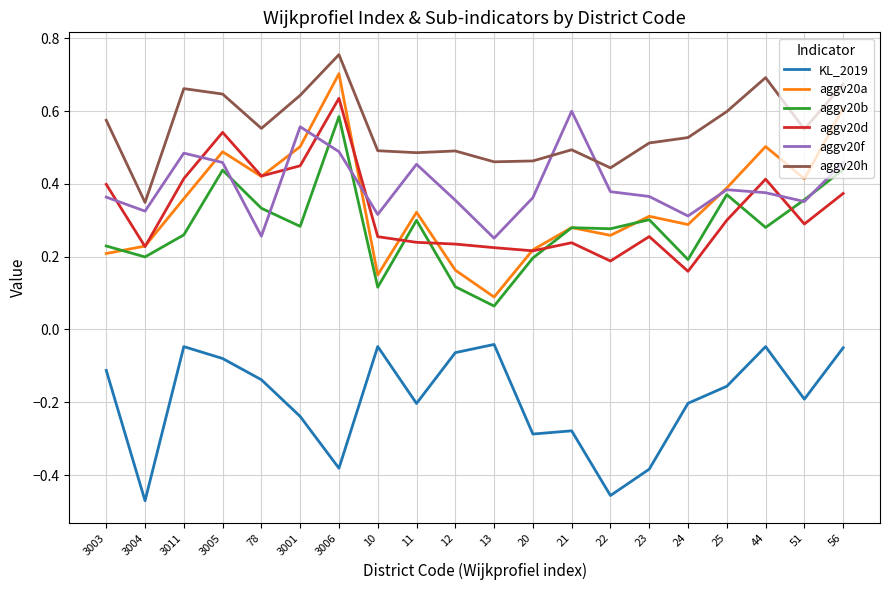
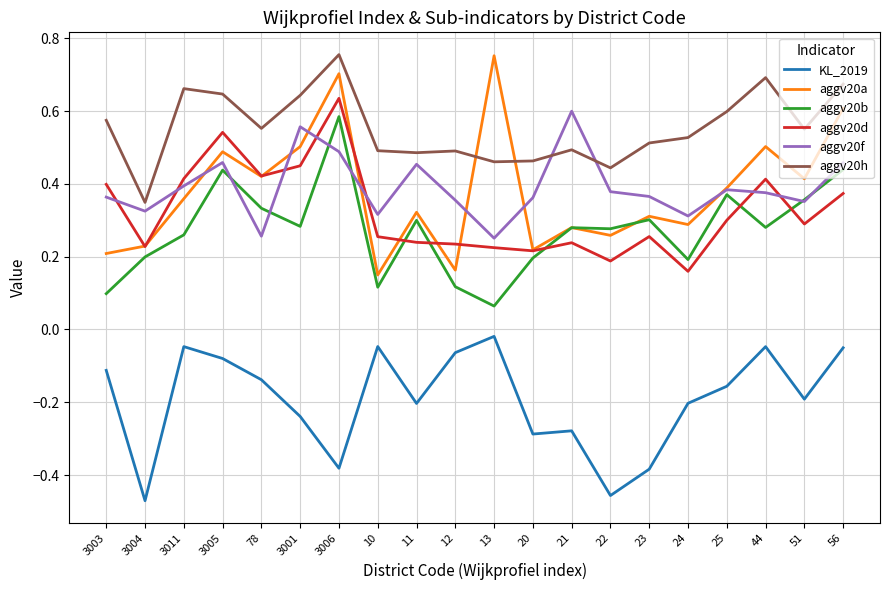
  {
    "KL_2019": {
      "3003": -0.11,
      "3004": -0.47,
      "3011": -0.05,
      "3005": -0.08,
      "78": -0.14,
      "3001": -0.24,
      "3006": -0.38,
      "10": -0.05,
      "11": -0.20,
      "12": -0.06,
-     "13": -0.04,
+     "13": -0.02,
      "20": -0.29,
      "21": -0.28,
      "22": -0.46,
      "23": -0.38,
      "24": -0.20,
      "25": -0.16,
      "44": -0.05,
      "51": -0.19,
      "56": -0.05
    },
    "aggv20a": {
      "3003": 0.21,
      "3011": 0.36,
      "3005": 0.49,
      "3001": 0.50,
      "3006": 0.70,
      "10": 0.15,
      "11": 0.32,
      "12": 0.16,
-     "13": 0.09,
+     "13": 0.75,
      "22": 0.26,
      "23": 0.31,
      "24": 0.29,
      "44": 0.50,
      "51": 0.41
    },
    "aggv20b": {
-     "3003": 0.23,
+     "3003": 0.10,
      "3004": 0.20,
      "3011": 0.26,
      "3005": 0.44,
      "78": 0.33,
      "3001": 0.28,
      "3006": 0.58,
      "10": 0.12,
      "11": 0.30,
      "12": 0.12,
      "13": 0.06,
      "20": 0.20,
      "22": 0.28,
      "23": 0.30,
      "24": 0.19,
      "25": 0.37,
      "44": 0.28
    },
    "aggv20d": {
      "3003": 0.40,
      "3011": 0.41,
      "3005": 0.54,
      "3001": 0.45,
      "3006": 0.64,
      "10": 0.25,
      "11": 0.24,
      "12": 0.23,
      "13": 0.22,
      "21": 0.24,
      "22": 0.19,
      "23": 0.26,
      "24": 0.16,
      "25": 0.30,
      "44": 0.41,
      "51": 0.29,
      "56": 0.37
    },
    "aggv20f": {
      "3003": 0.36,
      "3004": 0.33,
-     "3011": 0.48,
+     "3011": 0.39,
      "3005": 0.46,
      "78": 0.26,
      "3001": 0.56,
      "3006": 0.49,
      "10": 0.32,
      "11": 0.45,
      "12": 0.36,
      "13": 0.25,
      "20": 0.36,
      "21": 0.60,
      "22": 0.38,
      "23": 0.37,
      "24": 0.31,
      "44": 0.38
    },
    "aggv20h": {
      "3003": 0.57,
      "3004": 0.35,
      "3011": 0.66,
      "3005": 0.65,
      "78": 0.55,
      "3001": 0.64,
      "3006": 0.76,
      "10": 0.49,
      "11": 0.49,
      "12": 0.49,
      "13": 0.46,
      "20": 0.46,
      "21": 0.49,
      "22": 0.44,
      "23": 0.51,
      "24": 0.53,
      "25": 0.60,
      "44": 0.69
    }
  }
